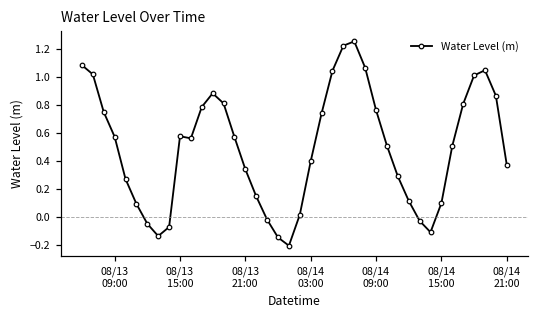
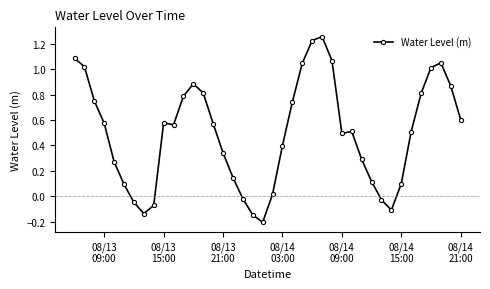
  {
    "08/13 09:00": 0.57,
    "08/13 15:00": 0.58,
    "08/13 21:00": 0.34,
    "08/14 03:00": 0.40,
-   "08/14 09:00": 0.76,
+   "08/14 09:00": 0.50,
    "08/14 15:00": 0.10,
-   "08/14 21:00": 0.37
+   "08/14 21:00": 0.60
  }
